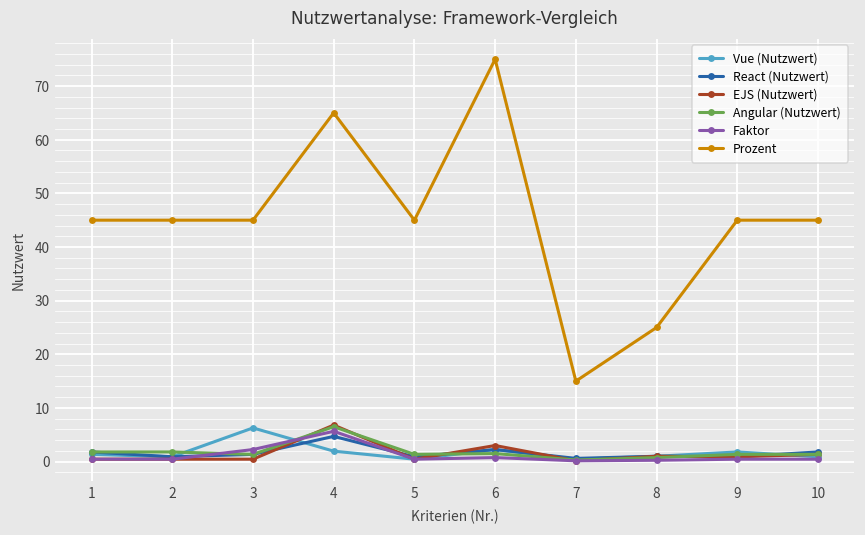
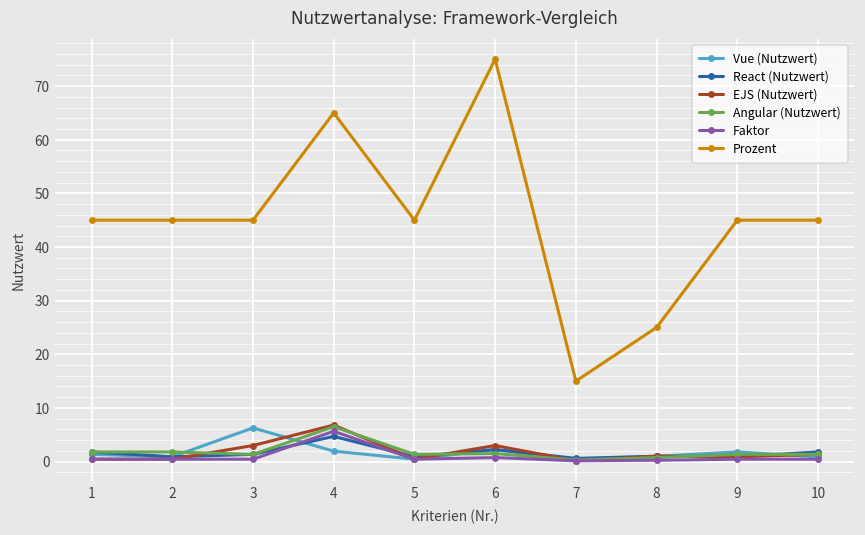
  {
    "Vue (Nutzwert)": {
      "3": 6,
      "4": 2
    },
    "React (Nutzwert)": {
      "4": 5
    },
    "EJS (Nutzwert)": {
-     "3": 0,
+     "3": 3,
      "6": 3
    },
    "Angular (Nutzwert)": {
      "2": 2,
      "6": 2
    },
    "Faktor": {
-     "3": 2,
+     "3": 0,
      "4": 6,
      "6": 1
    },
    "Prozent": {
      "1": 45,
      "2": 45,
      "3": 45,
      "4": 65,
      "5": 45,
      "6": 75,
      "7": 15,
      "8": 25,
      "9": 45,
      "10": 45
    }
  }
